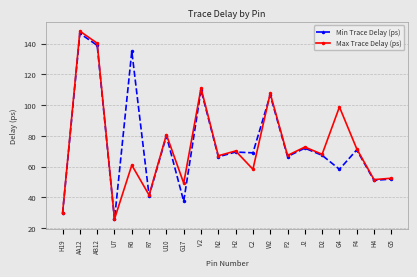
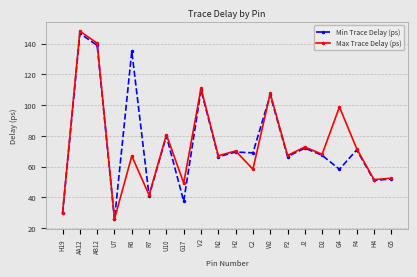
  {
    "Min Trace Delay (ps)": {
      "R6": 135,
      "G17": 37,
      "C2": 69,
      "G4": 58
    },
    "Max Trace Delay (ps)": {
-     "R6": 61,
+     "R6": 67,
      "G17": 49,
      "C2": 58,
      "G4": 99
    }
  }
